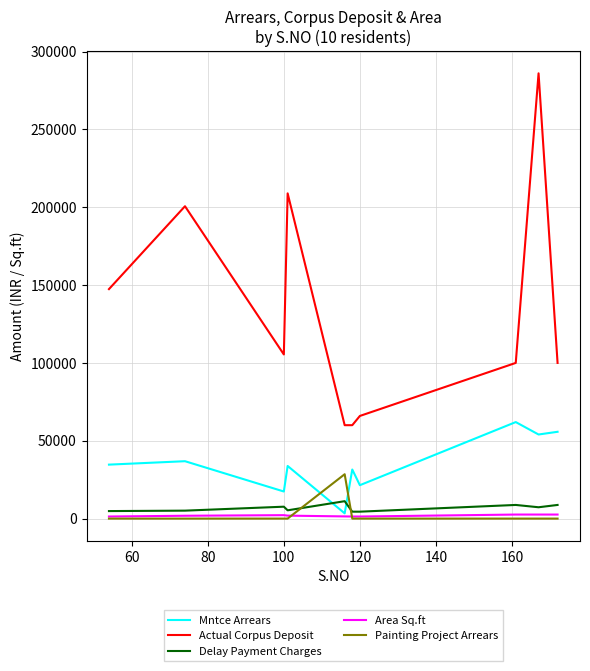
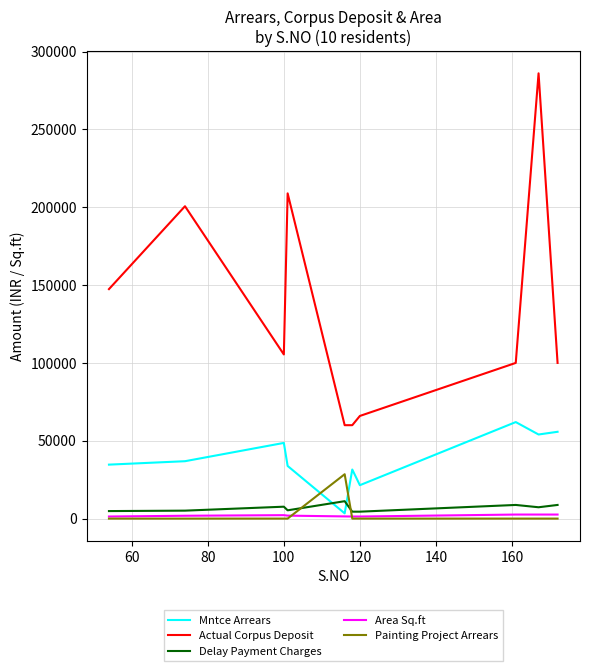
  {
    "Mntce Arrears": {
-     "100": 17000,
+     "100": 49000,
      "120": 21000
    },
    "Actual Corpus Deposit": {
      "100": 105000,
      "120": 66000
    },
    "Delay Payment Charges": {
      "100": 8000,
      "120": 4000
    },
    "Area Sq.ft": {
      "100": 2000
    },
    "Painting Project Arrears": {
      "100": 0
    }
  }
